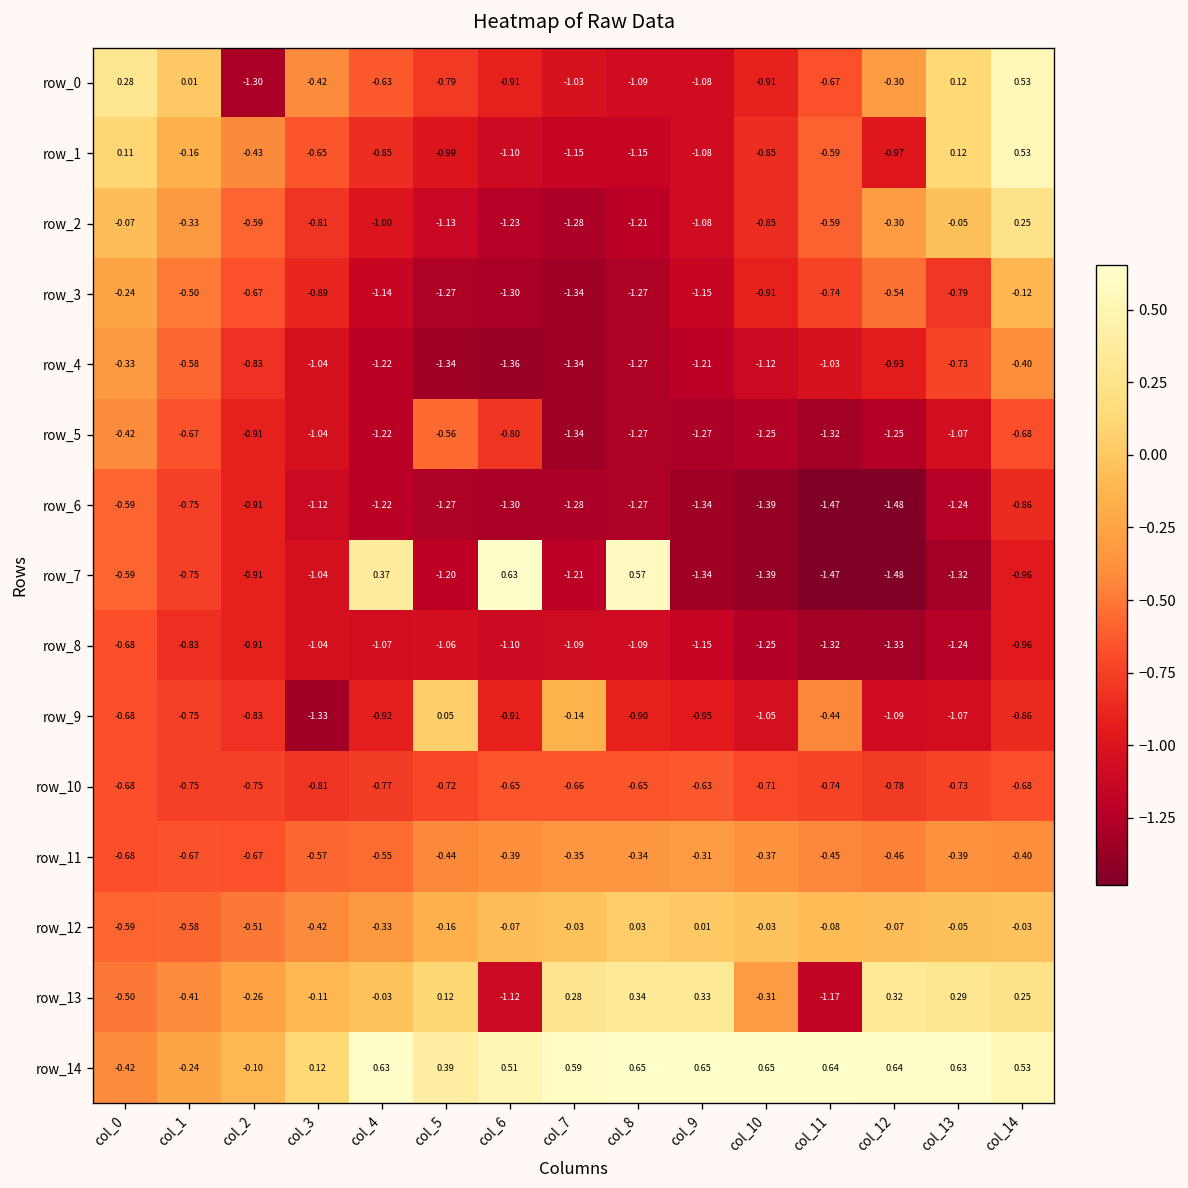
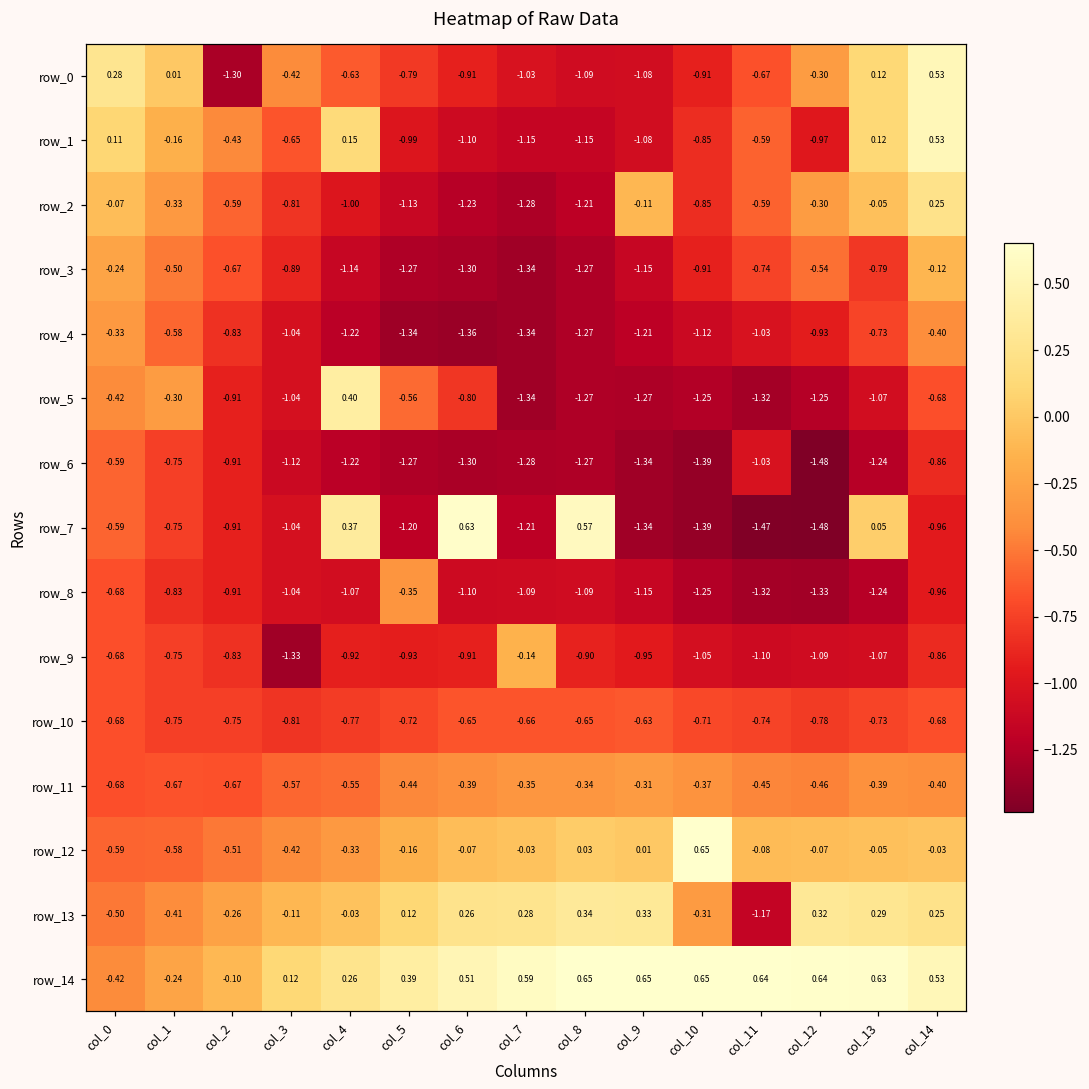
  {
    "row_1": {
      "col_0": 0.11,
      "col_1": -0.16,
      "col_2": -0.43,
      "col_3": -0.65,
-     "col_4": -0.85,
+     "col_4": 0.15,
      "col_5": -0.99,
      "col_6": -1.10,
      "col_7": -1.15,
      "col_8": -1.15,
      "col_9": -1.08,
      "col_10": -0.85,
      "col_11": -0.59,
      "col_12": -0.97,
      "col_13": 0.12,
      "col_14": 0.53
    },
    "row_2": {
      "col_0": -0.07,
      "col_1": -0.33,
      "col_2": -0.59,
      "col_3": -0.81,
      "col_4": -1.00,
      "col_5": -1.13,
      "col_6": -1.23,
      "col_7": -1.28,
      "col_8": -1.21,
-     "col_9": -1.08,
+     "col_9": -0.11,
      "col_10": -0.85,
      "col_11": -0.59,
      "col_12": -0.30,
      "col_13": -0.05,
      "col_14": 0.25
    },
    "row_5": {
      "col_0": -0.42,
-     "col_1": -0.67,
+     "col_1": -0.30,
      "col_2": -0.91,
      "col_3": -1.04,
-     "col_4": -1.22,
+     "col_4": 0.40,
      "col_5": -0.56,
      "col_6": -0.80,
      "col_7": -1.34,
      "col_8": -1.27,
      "col_9": -1.27,
      "col_10": -1.25,
      "col_11": -1.32,
      "col_12": -1.25,
      "col_13": -1.07,
      "col_14": -0.68
    },
    "row_6": {
      "col_0": -0.59,
      "col_1": -0.75,
      "col_2": -0.91,
      "col_3": -1.12,
      "col_4": -1.22,
      "col_5": -1.27,
      "col_6": -1.30,
      "col_7": -1.28,
      "col_8": -1.27,
      "col_9": -1.34,
      "col_10": -1.39,
-     "col_11": -1.47,
+     "col_11": -1.03,
      "col_12": -1.48,
      "col_13": -1.24,
      "col_14": -0.86
    },
    "row_7": {
      "col_0": -0.59,
      "col_1": -0.75,
      "col_2": -0.91,
      "col_3": -1.04,
      "col_4": 0.37,
      "col_5": -1.20,
      "col_6": 0.63,
      "col_7": -1.21,
      "col_8": 0.57,
      "col_9": -1.34,
      "col_10": -1.39,
      "col_11": -1.47,
      "col_12": -1.48,
-     "col_13": -1.32,
+     "col_13": 0.05,
      "col_14": -0.96
    },
    "row_8": {
      "col_0": -0.68,
      "col_1": -0.83,
      "col_2": -0.91,
      "col_3": -1.04,
      "col_4": -1.07,
-     "col_5": -1.06,
+     "col_5": -0.35,
      "col_6": -1.10,
      "col_7": -1.09,
      "col_8": -1.09,
      "col_9": -1.15,
      "col_10": -1.25,
      "col_11": -1.32,
      "col_12": -1.33,
      "col_13": -1.24,
      "col_14": -0.96
    },
    "row_9": {
      "col_0": -0.68,
      "col_1": -0.75,
      "col_2": -0.83,
      "col_3": -1.33,
      "col_4": -0.92,
-     "col_5": 0.05,
+     "col_5": -0.93,
      "col_6": -0.91,
      "col_7": -0.14,
      "col_8": -0.90,
      "col_9": -0.95,
      "col_10": -1.05,
-     "col_11": -0.44,
+     "col_11": -1.10,
      "col_12": -1.09,
      "col_13": -1.07,
      "col_14": -0.86
    },
    "row_12": {
      "col_0": -0.59,
      "col_1": -0.58,
      "col_2": -0.51,
      "col_3": -0.42,
      "col_4": -0.33,
      "col_5": -0.16,
      "col_6": -0.07,
      "col_7": -0.03,
      "col_8": 0.03,
      "col_9": 0.01,
-     "col_10": -0.03,
+     "col_10": 0.65,
      "col_11": -0.08,
      "col_12": -0.07,
      "col_13": -0.05,
      "col_14": -0.03
    },
    "row_13": {
      "col_0": -0.50,
      "col_1": -0.41,
      "col_2": -0.26,
      "col_3": -0.11,
      "col_4": -0.03,
      "col_5": 0.12,
-     "col_6": -1.12,
+     "col_6": 0.26,
      "col_7": 0.28,
      "col_8": 0.34,
      "col_9": 0.33,
      "col_10": -0.31,
      "col_11": -1.17,
      "col_12": 0.32,
      "col_13": 0.29,
      "col_14": 0.25
    },
    "row_14": {
      "col_0": -0.42,
      "col_1": -0.24,
      "col_2": -0.10,
      "col_3": 0.12,
-     "col_4": 0.63,
+     "col_4": 0.26,
      "col_5": 0.39,
      "col_6": 0.51,
      "col_7": 0.59,
      "col_8": 0.65,
      "col_9": 0.65,
      "col_10": 0.65,
      "col_11": 0.64,
      "col_12": 0.64,
      "col_13": 0.63,
      "col_14": 0.53
    }
  }
